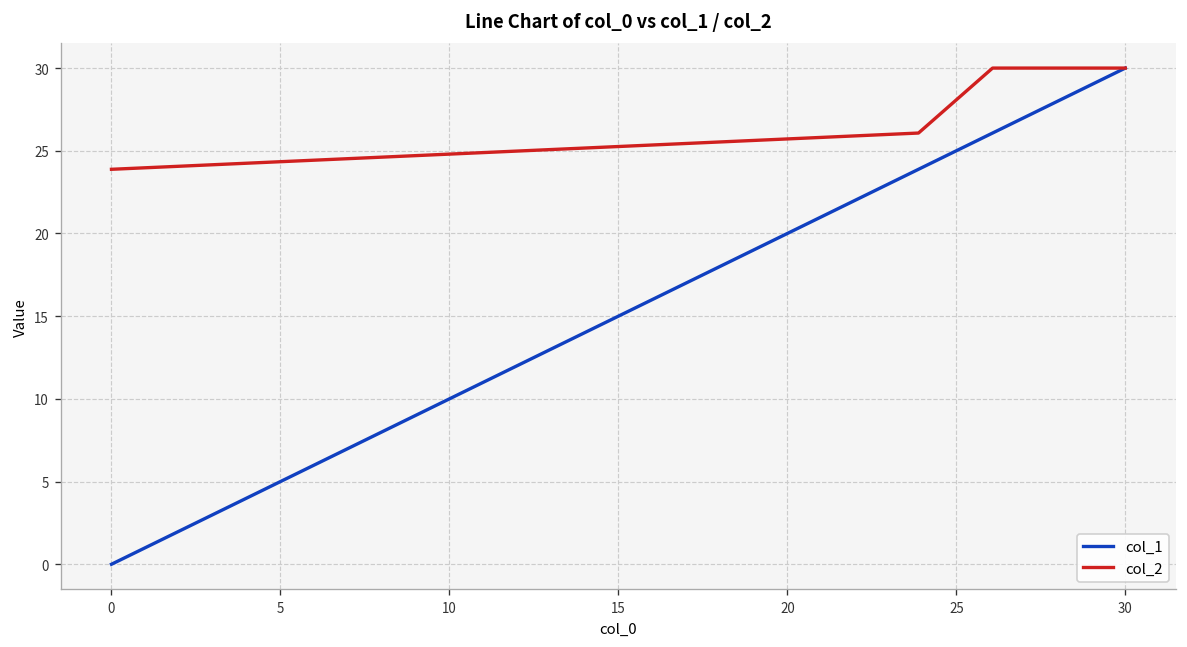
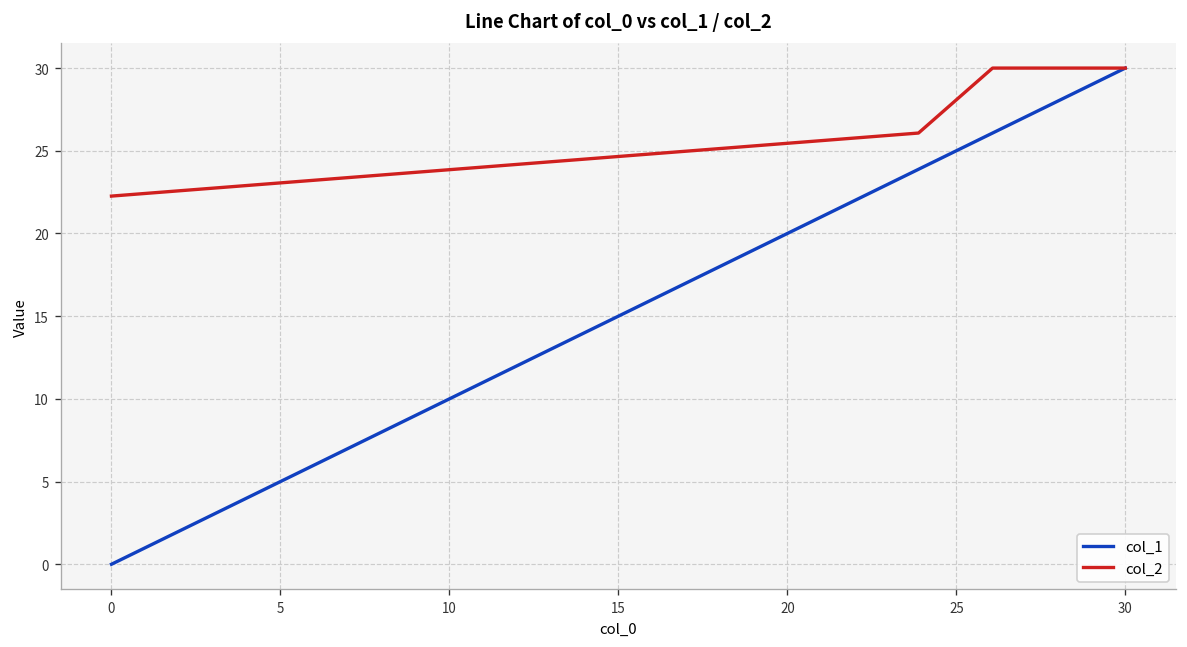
  {
    "col_1": {
      "0": 0.0
    },
    "col_2": {
-     "0": 23.9
+     "0": 22.3
    }
  }
